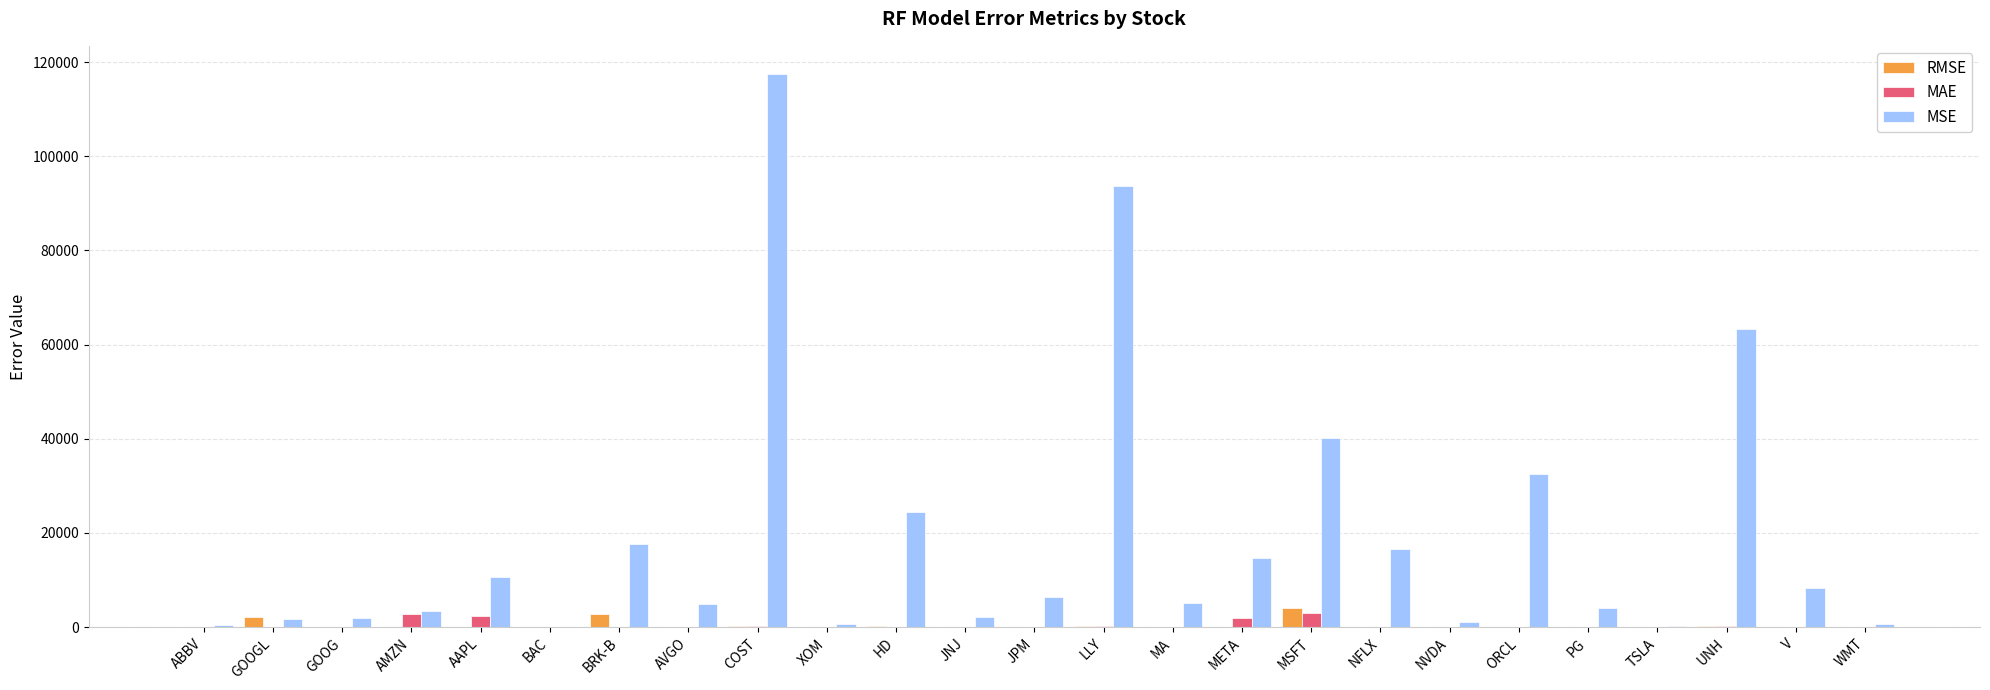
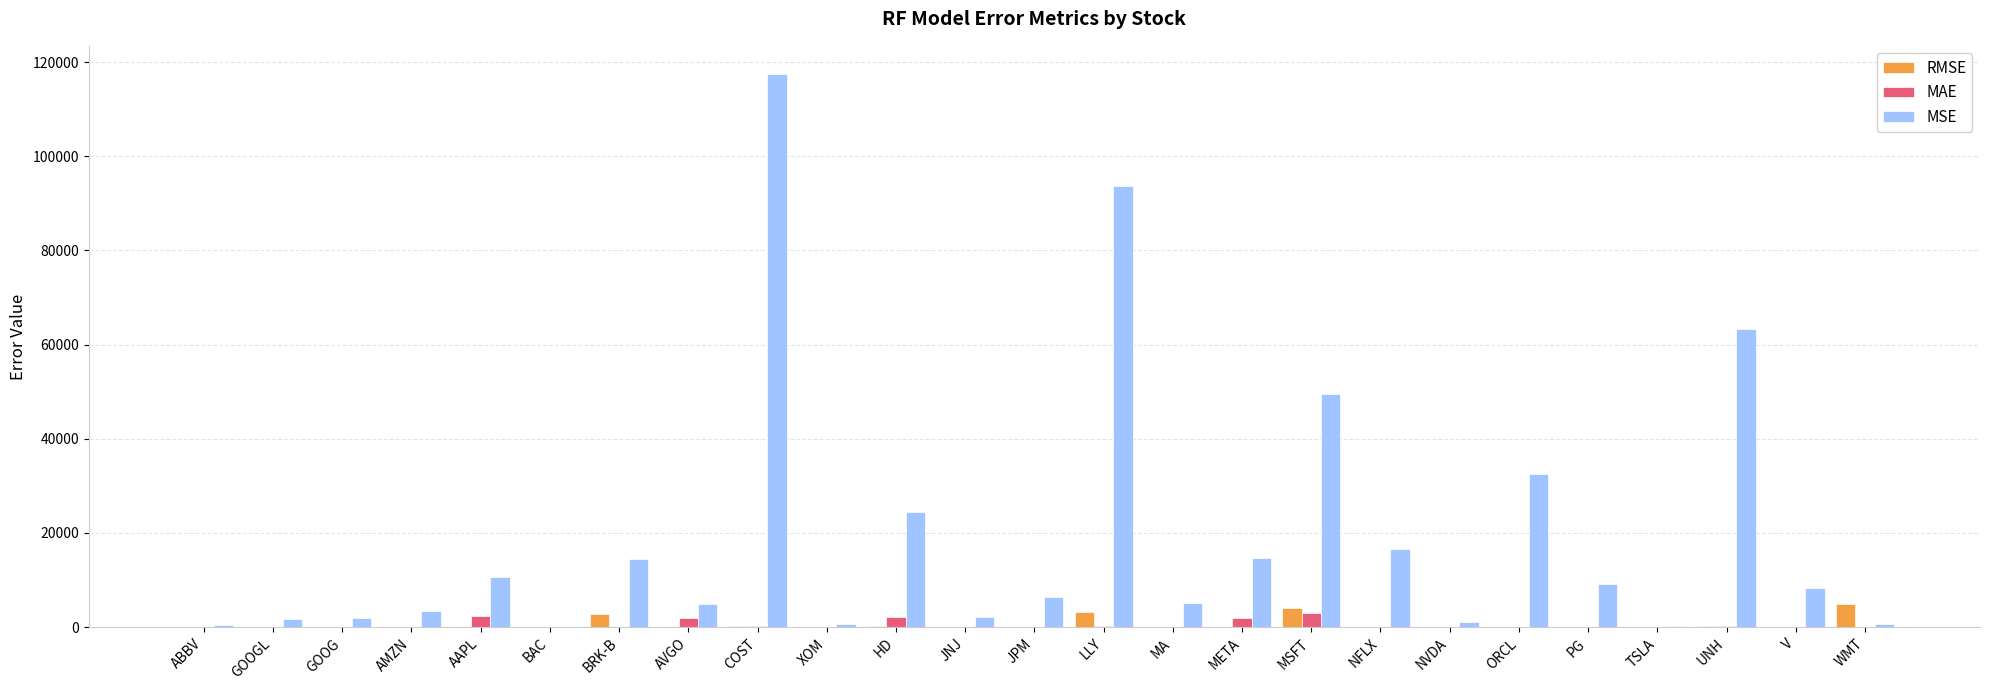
  {
    "RMSE": {
-     "GOOGL": 2000,
+     "GOOGL": 0,
      "BRK-B": 3000,
-     "LLY": 0,
+     "LLY": 3000,
      "MSFT": 4000,
-     "WMT": 0
+     "WMT": 5000
    },
    "MAE": {
-     "AMZN": 3000,
+     "AMZN": 0,
      "AAPL": 2000,
-     "AVGO": 0,
-     "HD": 0,
+     "AVGO": 2000,
+     "HD": 2000,
      "META": 2000,
      "MSFT": 3000
    },
    "MSE": {
      "GOOGL": 2000,
      "GOOG": 2000,
      "AMZN": 4000,
      "AAPL": 11000,
-     "BRK-B": 18000,
+     "BRK-B": 14000,
      "AVGO": 5000,
      "COST": 118000,
      "XOM": 1000,
      "HD": 24000,
      "JNJ": 2000,
      "JPM": 6000,
      "LLY": 94000,
      "MA": 5000,
      "META": 15000,
-     "MSFT": 40000,
+     "MSFT": 50000,
      "NFLX": 17000,
      "NVDA": 1000,
      "ORCL": 33000,
-     "PG": 4000,
+     "PG": 9000,
      "UNH": 63000,
      "V": 8000,
      "WMT": 1000
    }
  }
